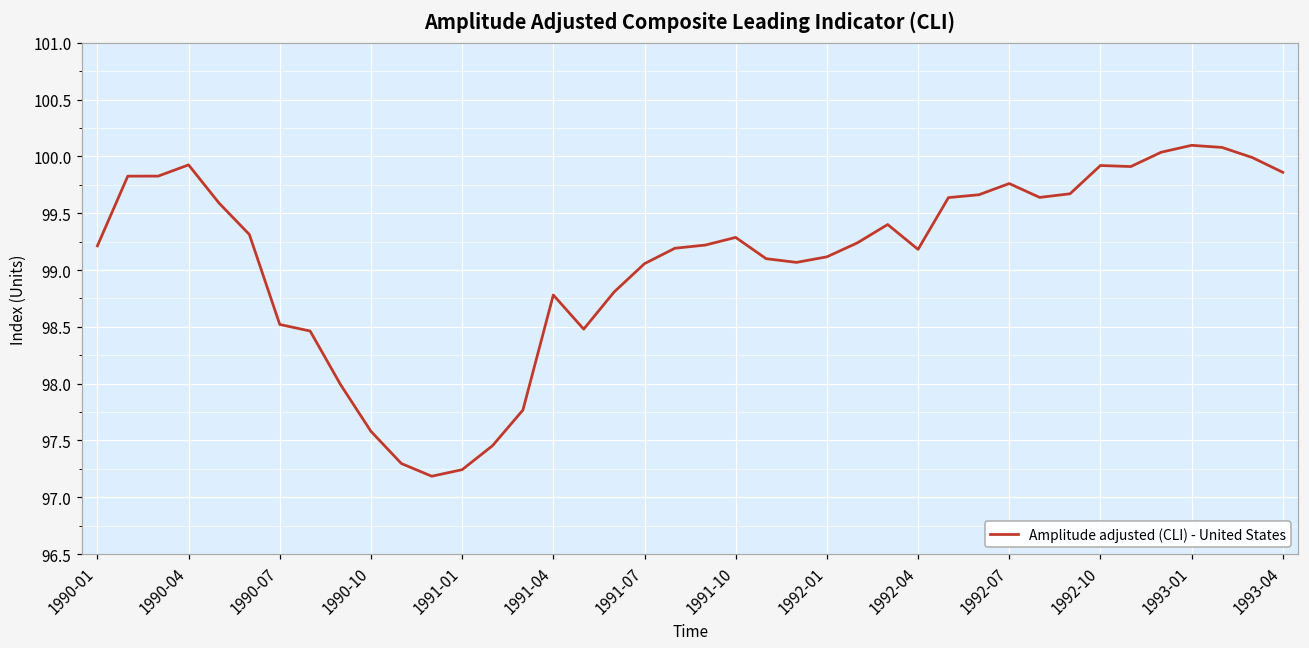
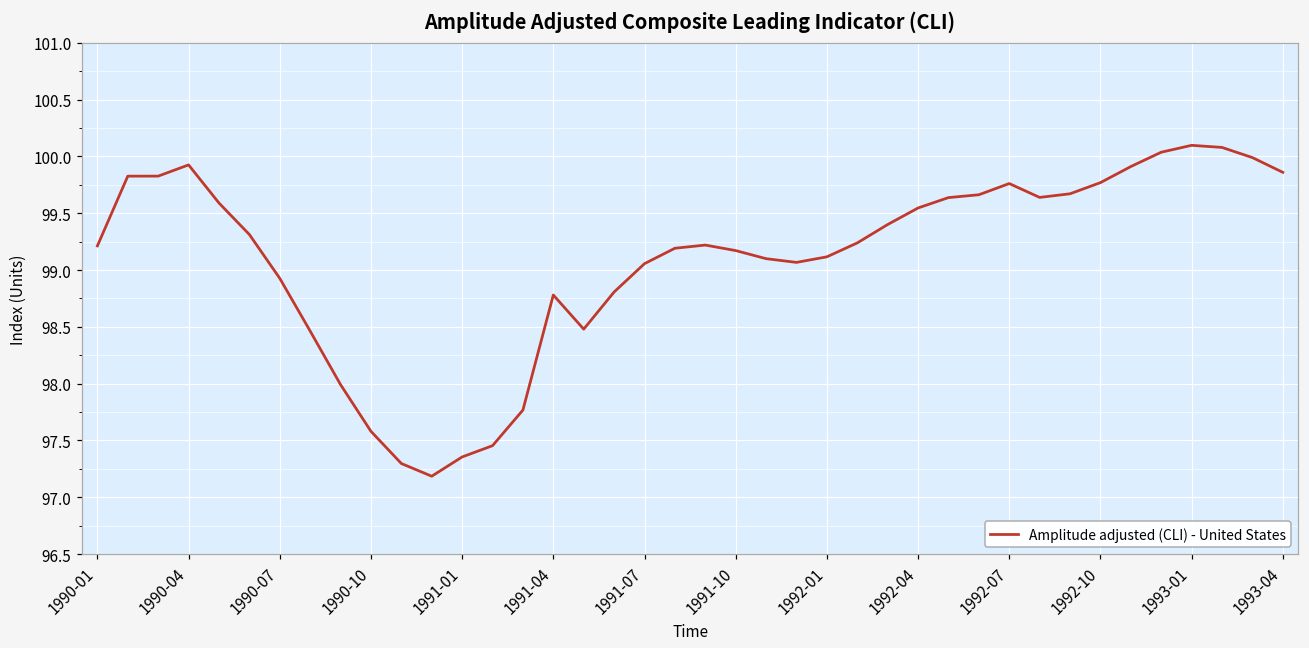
  {
    "1990-01": 99.21,
    "1990-04": 99.93,
-   "1990-07": 98.52,
+   "1990-07": 98.93,
    "1990-10": 97.58,
-   "1991-01": 97.24,
+   "1991-01": 97.35,
    "1991-04": 98.78,
    "1991-07": 99.06,
-   "1991-10": 99.29,
+   "1991-10": 99.17,
    "1992-01": 99.12,
-   "1992-04": 99.18,
+   "1992-04": 99.55,
    "1992-07": 99.76,
-   "1992-10": 99.92,
+   "1992-10": 99.77,
    "1993-01": 100.10,
    "1993-04": 99.86
  }
